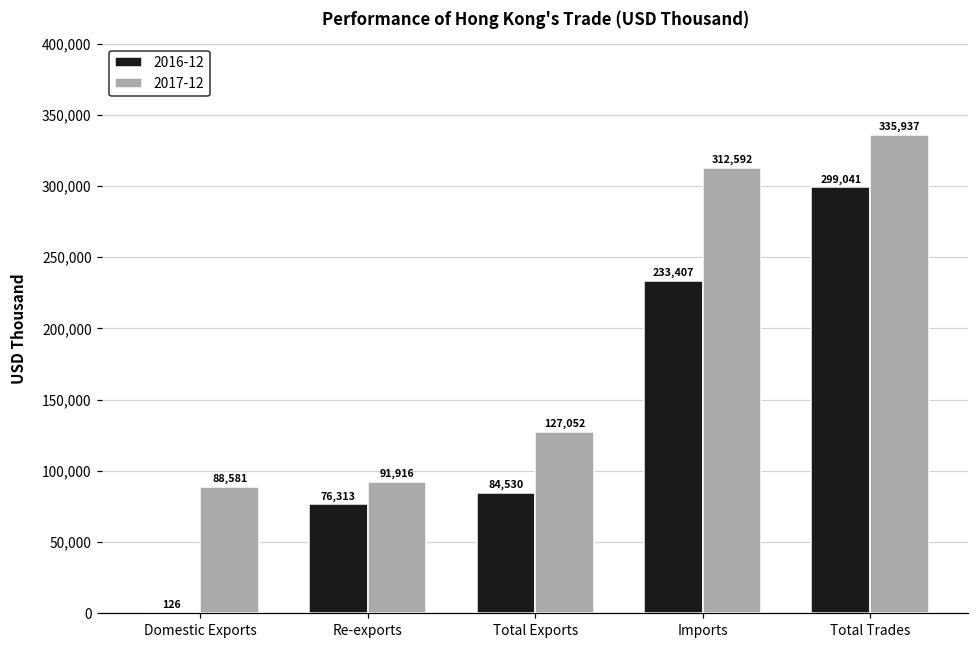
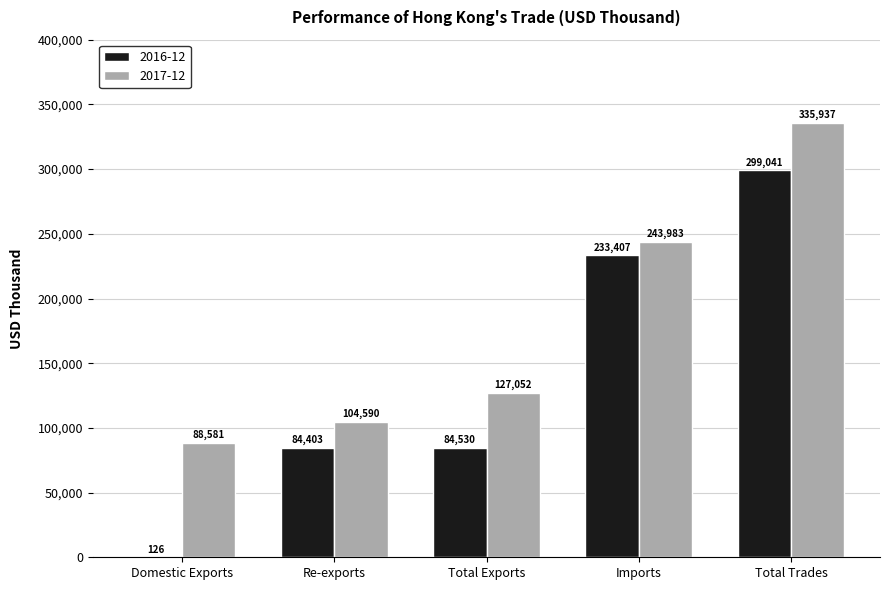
  {
    "2016-12": {
      "Domestic Exports": "126",
-     "Re-exports": "76,313",
+     "Re-exports": "84,403",
      "Total Exports": "84,530",
      "Imports": "233,407",
      "Total Trades": "299,041"
    },
    "2017-12": {
      "Domestic Exports": "88,581",
-     "Re-exports": "91,916",
+     "Re-exports": "104,590",
      "Total Exports": "127,052",
-     "Imports": "312,592",
+     "Imports": "243,983",
      "Total Trades": "335,937"
    }
  }
